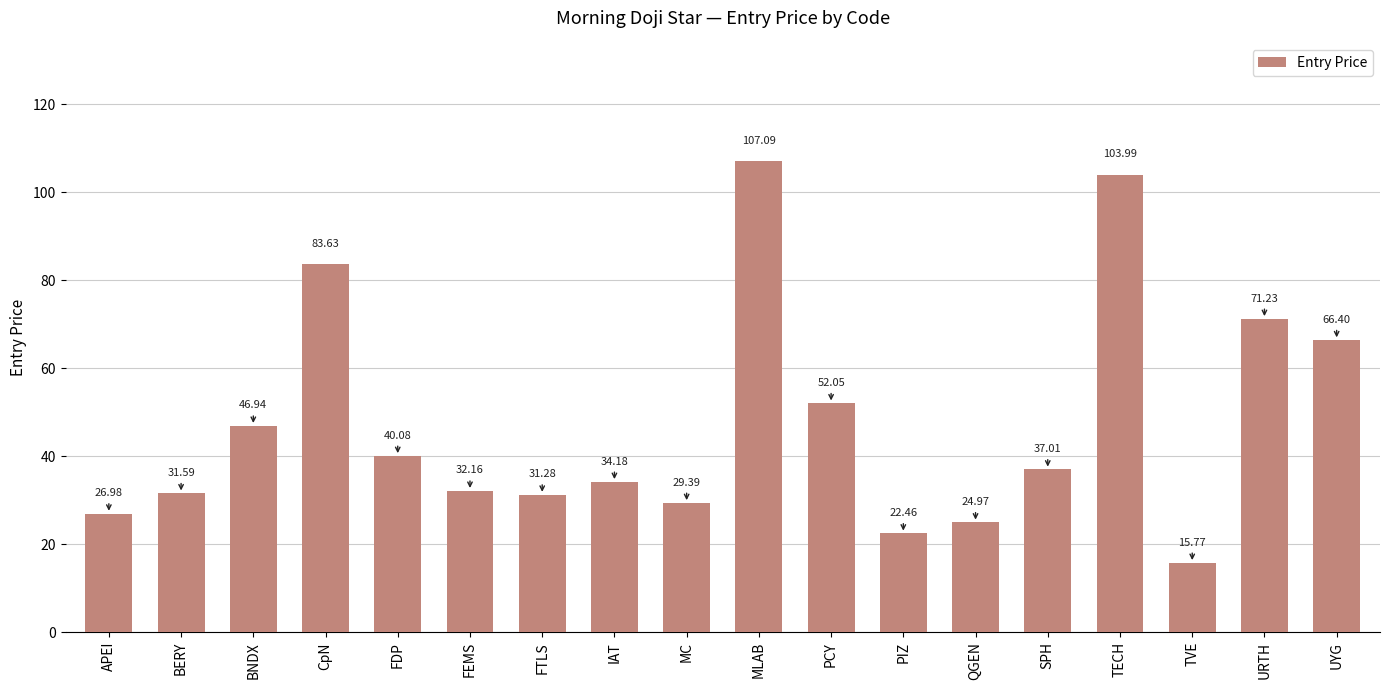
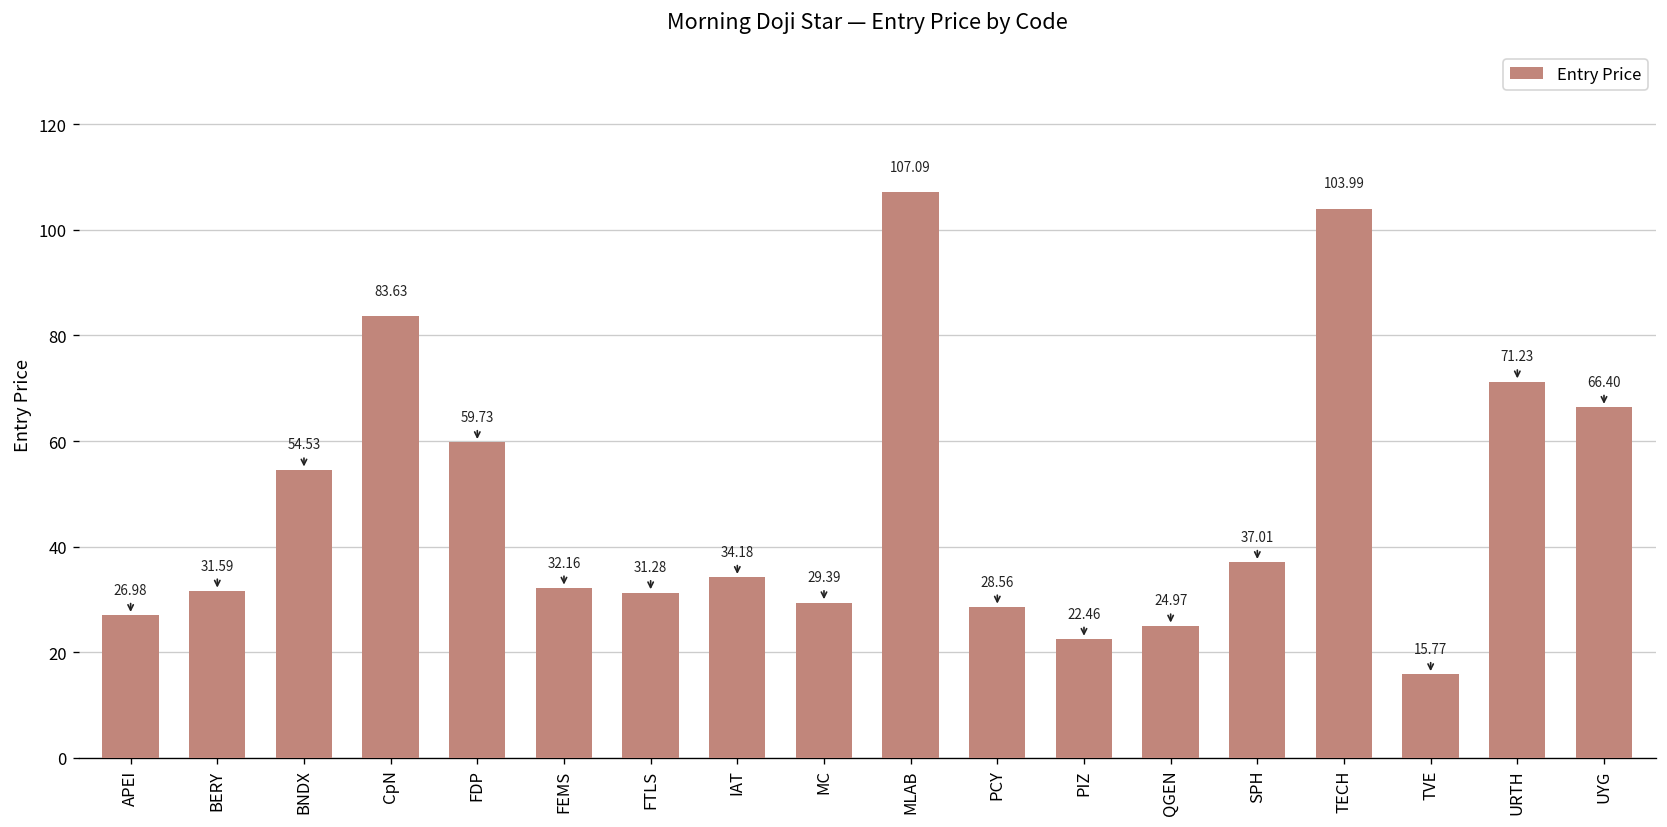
  {
    "APEI": 26.98,
    "BERY": 31.59,
-   "BNDX": 46.94,
+   "BNDX": 54.53,
    "CpN": 83.63,
-   "FDP": 40.08,
+   "FDP": 59.73,
    "FEMS": 32.16,
    "FTLS": 31.28,
    "IAT": 34.18,
    "MC": 29.39,
    "MLAB": 107.09,
-   "PCY": 52.05,
+   "PCY": 28.56,
    "PIZ": 22.46,
    "QGEN": 24.97,
    "SPH": 37.01,
    "TECH": 103.99,
    "TVE": 15.77,
    "URTH": 71.23,
    "UYG": 66.40
  }
